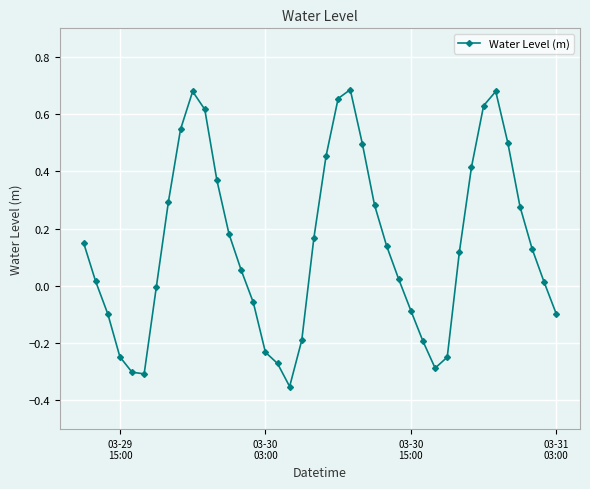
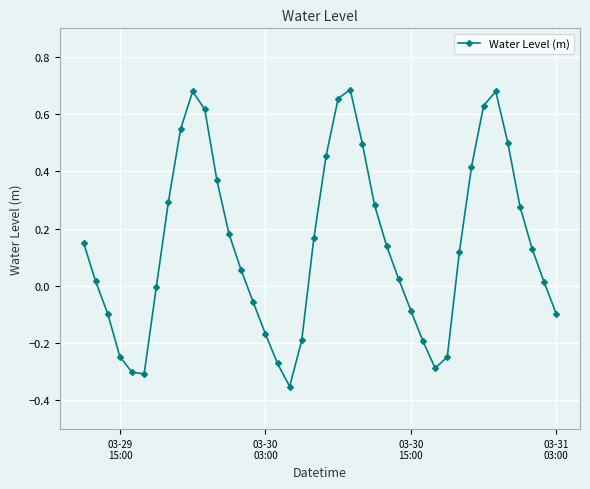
  {
    "03-29 15:00": -0.25,
-   "03-30 03:00": -0.23,
+   "03-30 03:00": -0.17,
    "03-30 15:00": -0.09,
    "03-31 03:00": -0.10
  }
